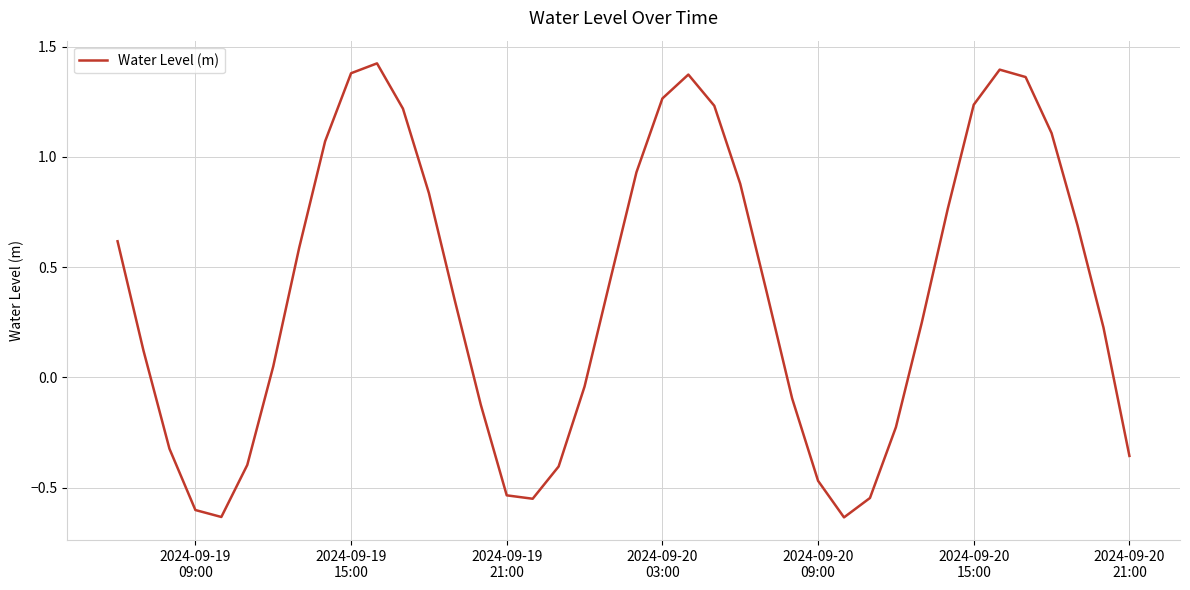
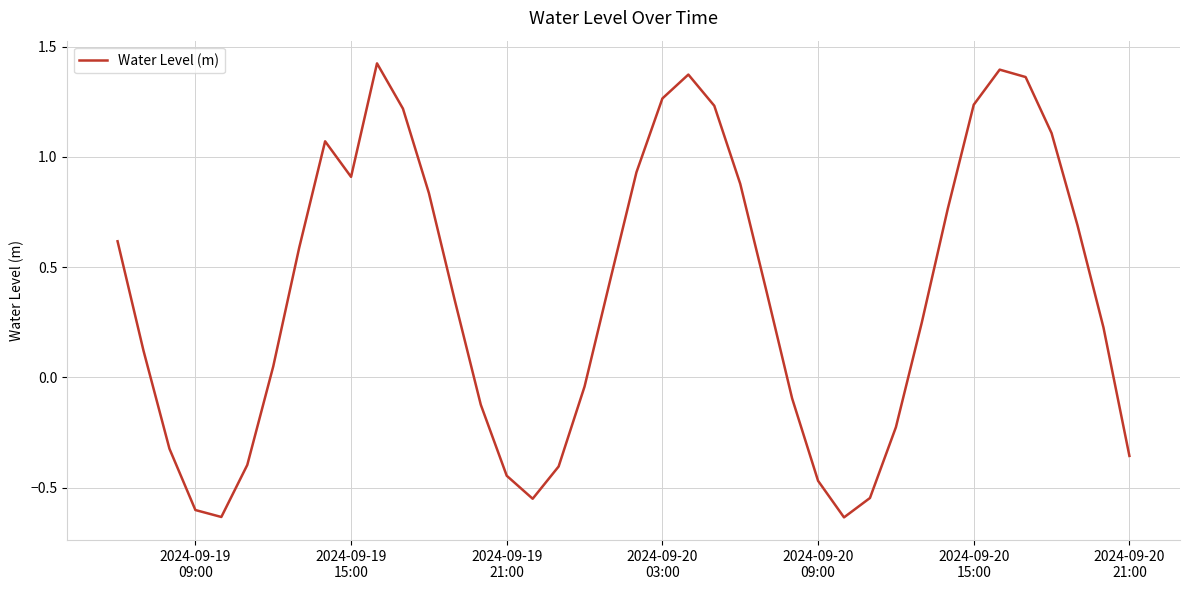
  {
    "2024-09-19 09:00": -0.60,
-   "2024-09-19 15:00": 1.38,
-   "2024-09-19 21:00": -0.54,
+   "2024-09-19 15:00": 0.91,
+   "2024-09-19 21:00": -0.45,
    "2024-09-20 03:00": 1.26,
    "2024-09-20 09:00": -0.47,
    "2024-09-20 15:00": 1.24,
    "2024-09-20 21:00": -0.36
  }
